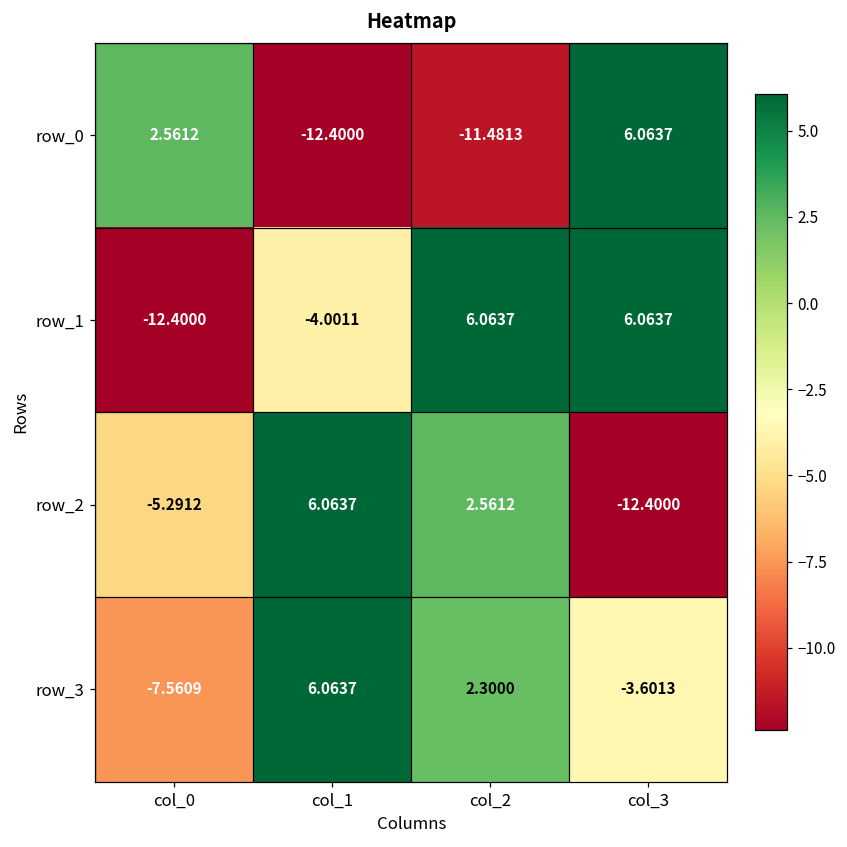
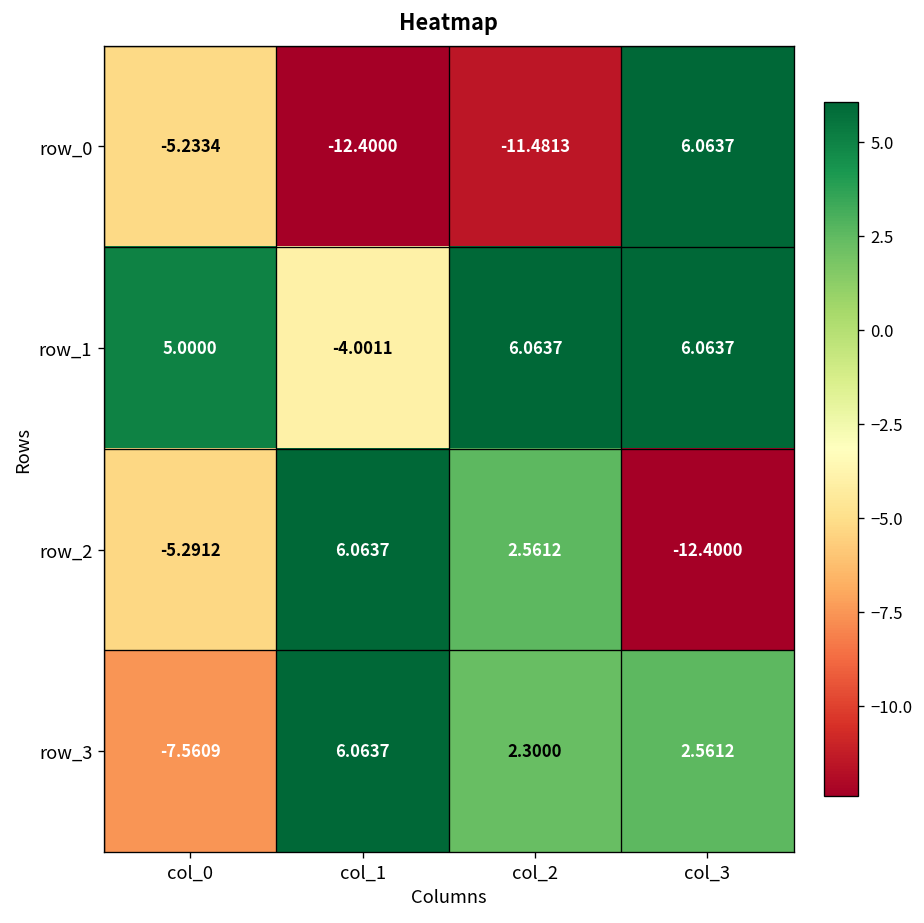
  {
    "row_0": {
-     "col_0": 2.5612,
+     "col_0": -5.2334,
      "col_1": -12.4000,
      "col_2": -11.4813,
      "col_3": 6.0637
    },
    "row_1": {
-     "col_0": -12.4000,
+     "col_0": 5.0000,
      "col_1": -4.0011,
      "col_2": 6.0637,
      "col_3": 6.0637
    },
    "row_2": {
      "col_0": -5.2912,
      "col_1": 6.0637,
      "col_2": 2.5612,
      "col_3": -12.4000
    },
    "row_3": {
      "col_0": -7.5609,
      "col_1": 6.0637,
      "col_2": 2.3000,
-     "col_3": -3.6013
+     "col_3": 2.5612
    }
  }
